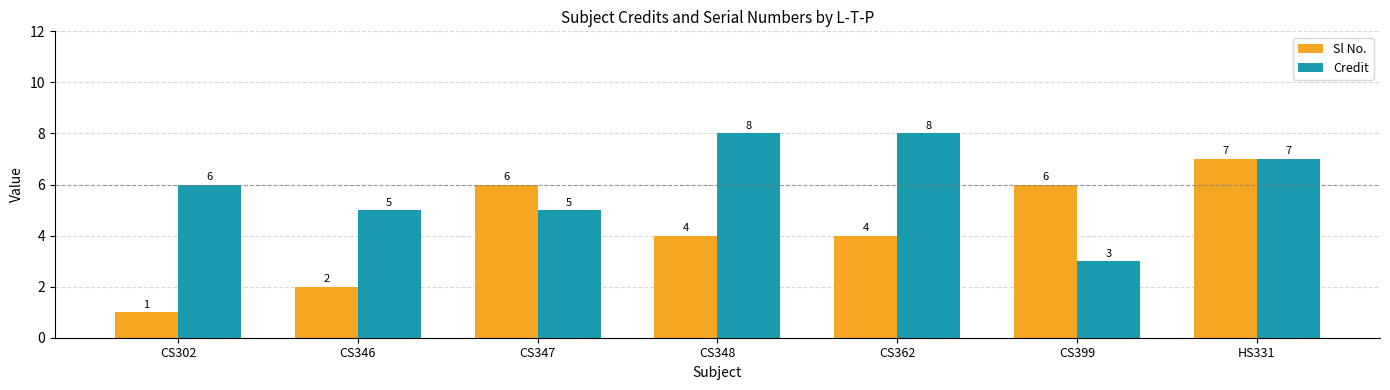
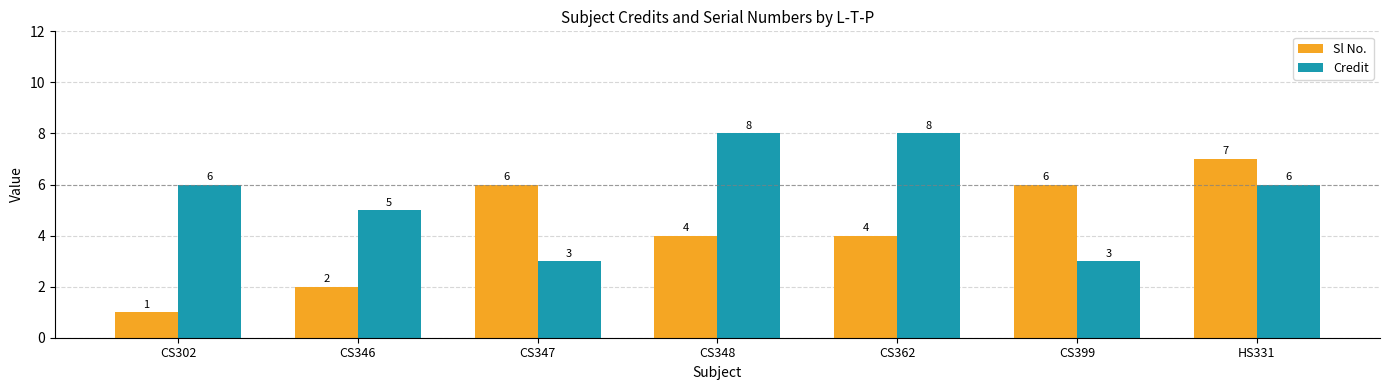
  {
    "Sl No.": {
      "CS302": 1,
      "CS346": 2,
      "CS347": 6,
      "CS348": 4,
      "CS362": 4,
      "CS399": 6,
      "HS331": 7
    },
    "Credit": {
      "CS302": 6,
      "CS346": 5,
-     "CS347": 5,
+     "CS347": 3,
      "CS348": 8,
      "CS362": 8,
      "CS399": 3,
-     "HS331": 7
+     "HS331": 6
    }
  }
